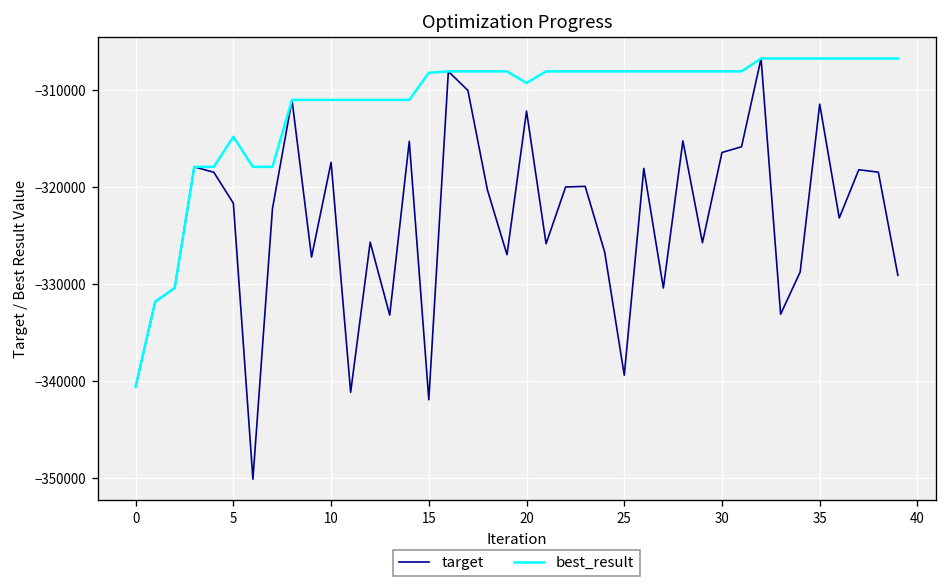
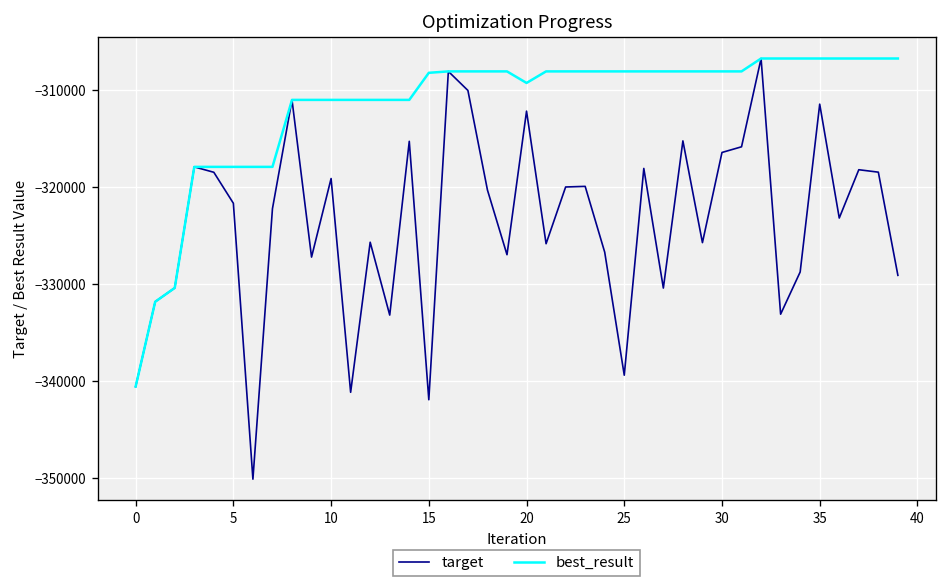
  {
    "target": {
      "5": -322000,
-     "10": -317000,
+     "10": -319000,
      "15": -342000,
      "20": -312000,
      "25": -339000,
      "30": -316000,
      "35": -311000
    },
    "best_result": {
-     "5": -315000,
+     "5": -318000,
      "10": -311000,
      "15": -308000,
      "20": -309000,
      "25": -308000,
      "30": -308000,
      "35": -307000
    }
  }
